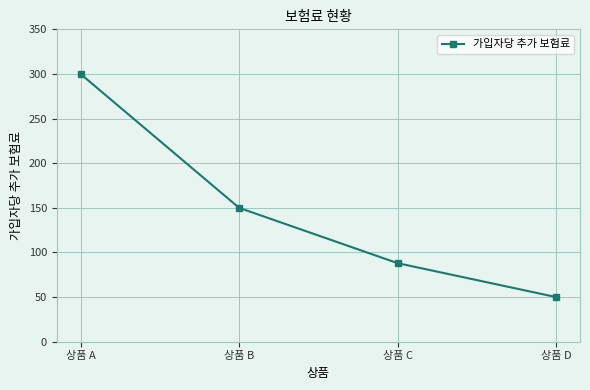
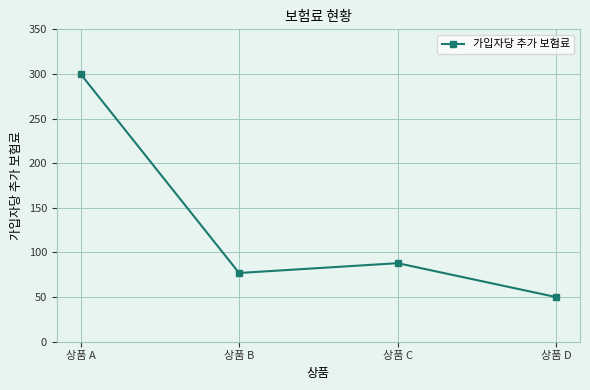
  {
    "상품 A": 300,
-   "상품 B": 150,
+   "상품 B": 80,
    "상품 C": 90,
    "상품 D": 50
  }
